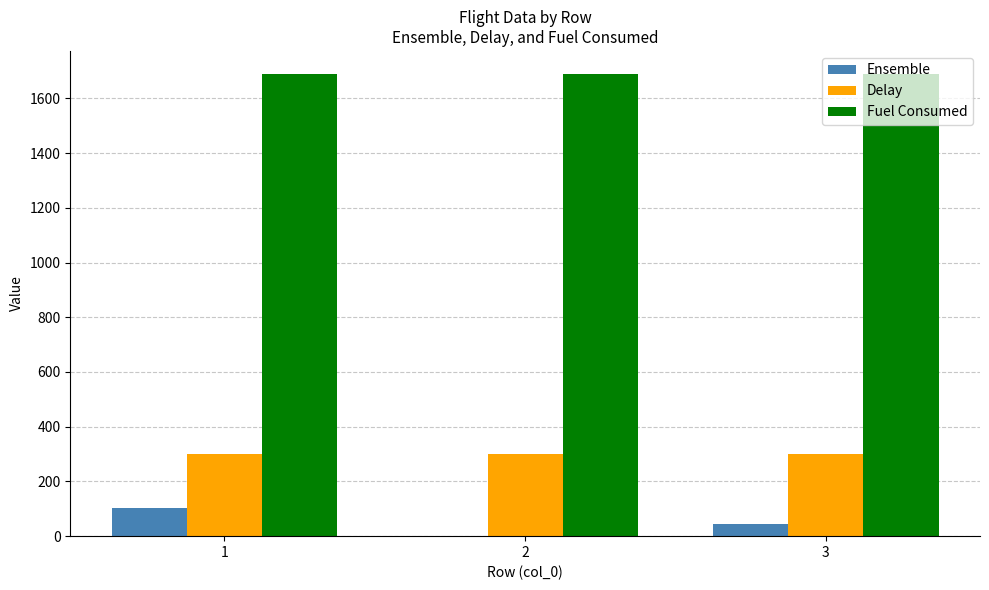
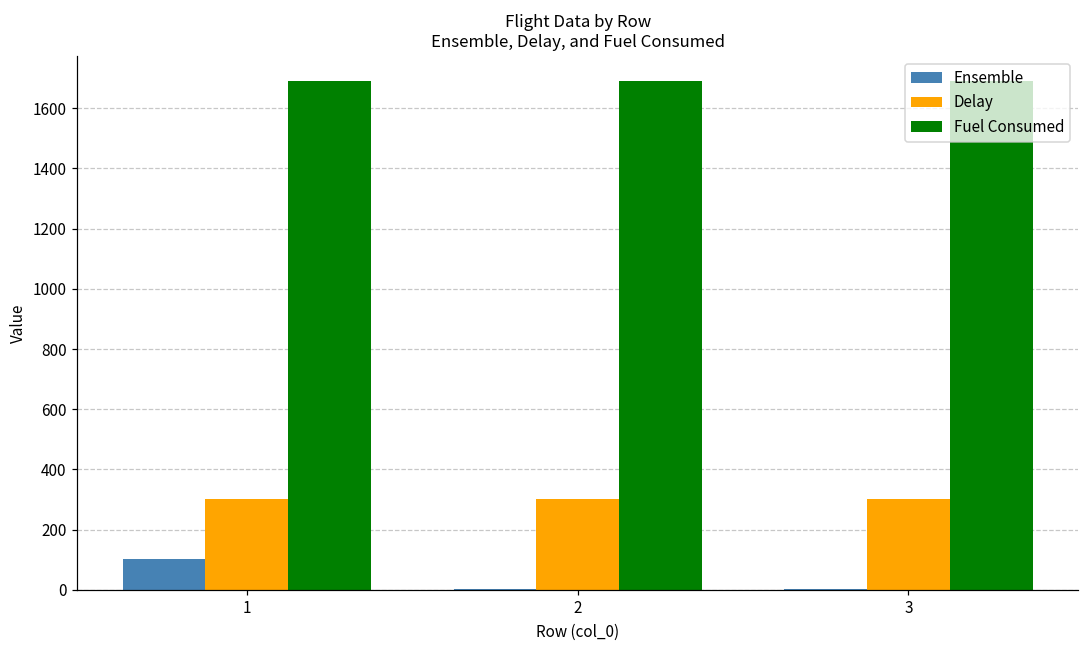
  {
    "Ensemble": {
      "1": 100,
-     "3": 50
+     "3": 0
    },
    "Delay": {
      "1": 300,
      "2": 300,
      "3": 300
    },
    "Fuel Consumed": {
      "1": 1690,
      "2": 1690
    }
  }
